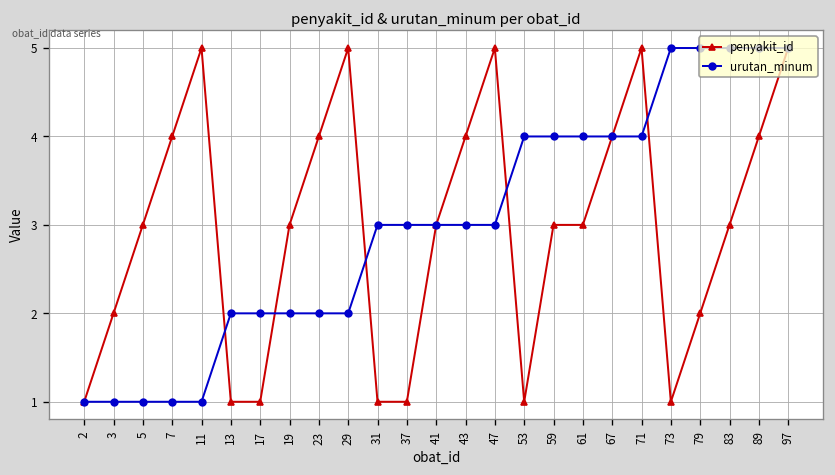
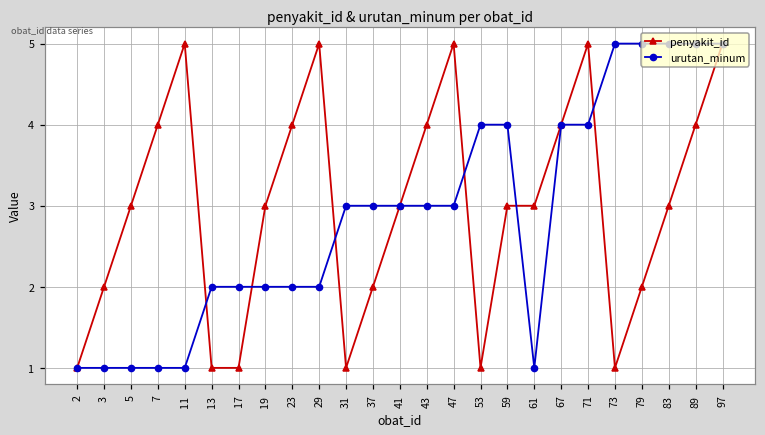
  {
    "penyakit_id": {
      "3": 2,
      "5": 3,
      "7": 4,
      "11": 5,
      "13": 1,
      "17": 1,
      "19": 3,
      "23": 4,
      "29": 5,
      "31": 1,
-     "37": 1,
+     "37": 2,
      "43": 4,
      "47": 5,
      "53": 1,
      "59": 3,
      "61": 3,
      "71": 5,
      "73": 1,
      "79": 2,
      "83": 3,
      "89": 4
    },
    "urutan_minum": {
      "3": 1,
      "5": 1,
      "7": 1,
      "11": 1,
      "13": 2,
      "17": 2,
      "19": 2,
      "23": 2,
      "29": 2,
      "31": 3,
      "37": 3,
      "43": 3,
      "47": 3,
      "53": 4,
      "59": 4,
-     "61": 4,
+     "61": 1,
      "71": 4,
      "73": 5
    }
  }
